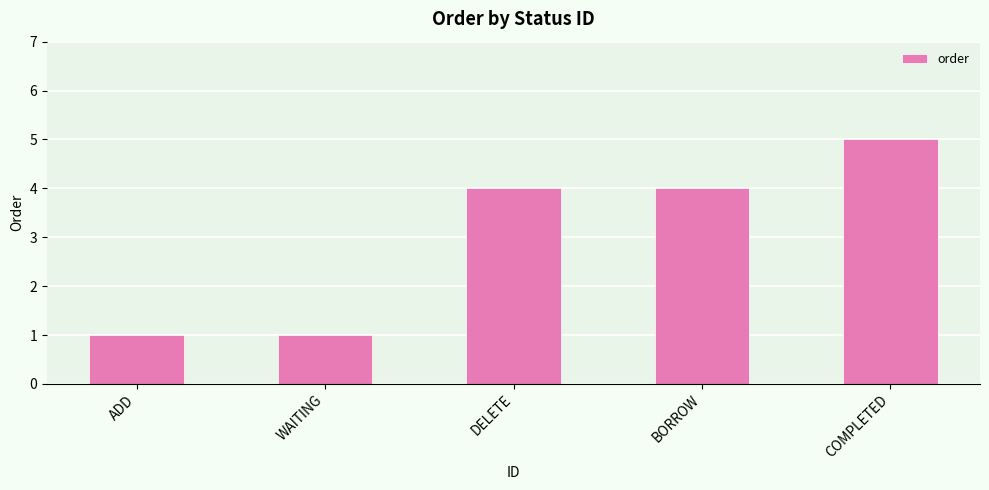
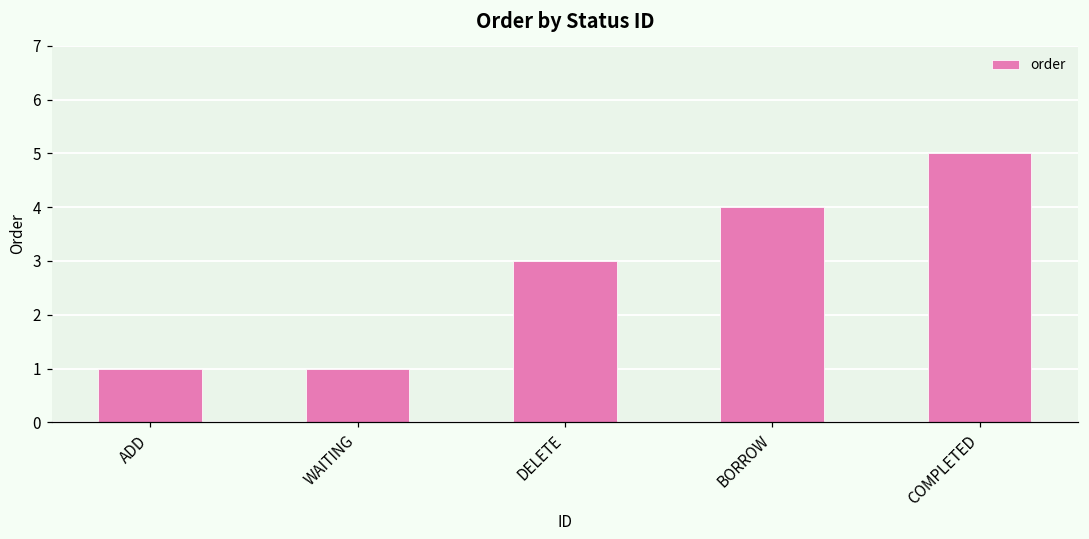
  {
    "ADD": 1,
    "WAITING": 1,
-   "DELETE": 4,
+   "DELETE": 3,
    "BORROW": 4,
    "COMPLETED": 5
  }
